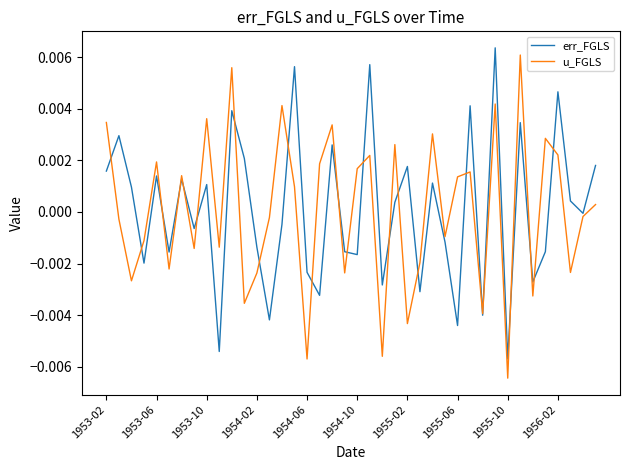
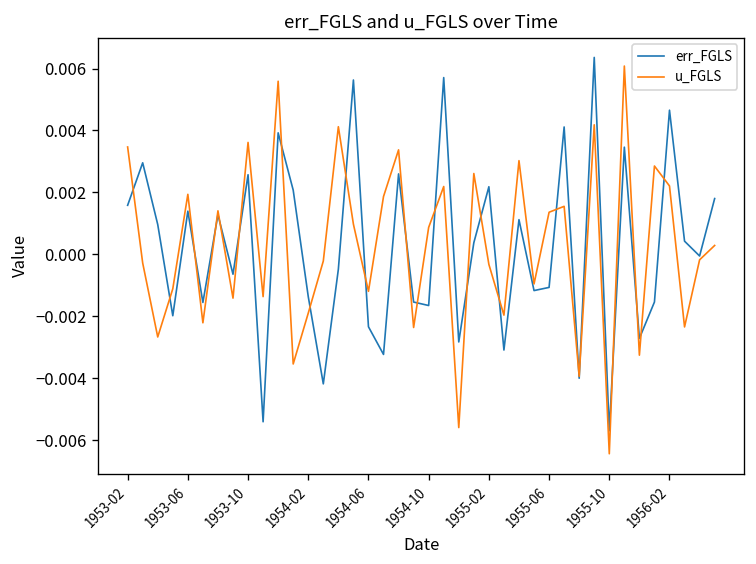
  {
    "err_FGLS": {
      "1953-02": 0.0016,
      "1953-06": 0.0014,
-     "1953-10": 0.0011,
+     "1953-10": 0.0026,
      "1954-02": -0.0014,
      "1954-06": -0.0023,
      "1954-10": -0.0017,
-     "1955-02": 0.0018,
-     "1955-06": -0.0044,
+     "1955-02": 0.0022,
+     "1955-06": -0.0011,
      "1955-10": -0.0057,
      "1956-02": 0.0047
    },
    "u_FGLS": {
      "1953-02": 0.0035,
      "1953-06": 0.0019,
      "1953-10": 0.0036,
-     "1954-02": -0.0024,
-     "1954-06": -0.0057,
-     "1954-10": 0.0017,
-     "1955-02": -0.0043,
+     "1954-02": -0.0019,
+     "1954-06": -0.0012,
+     "1954-10": 0.0009,
+     "1955-02": -0.0003,
      "1955-06": 0.0014,
      "1955-10": -0.0064,
      "1956-02": 0.0022
    }
  }
